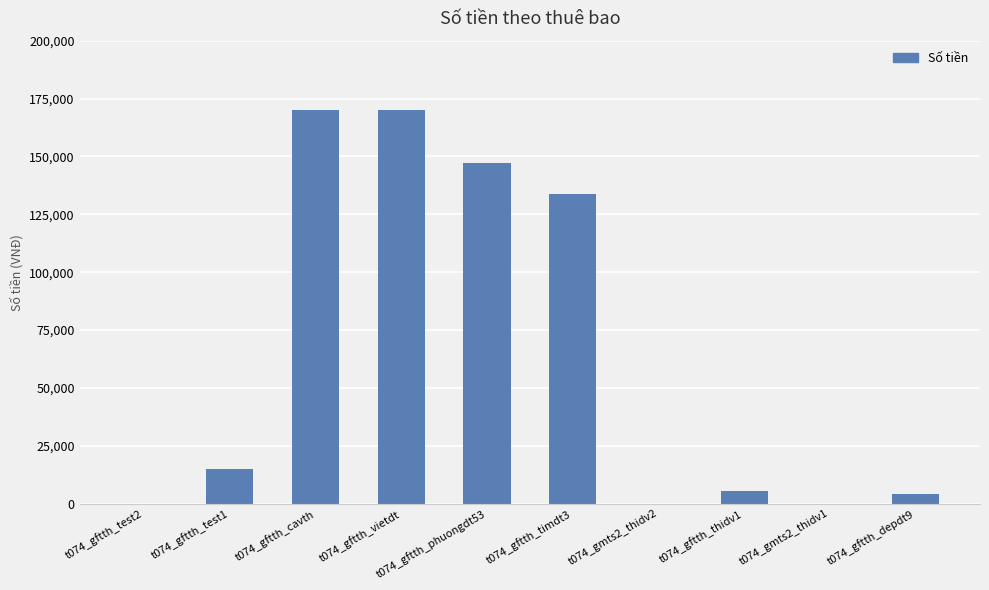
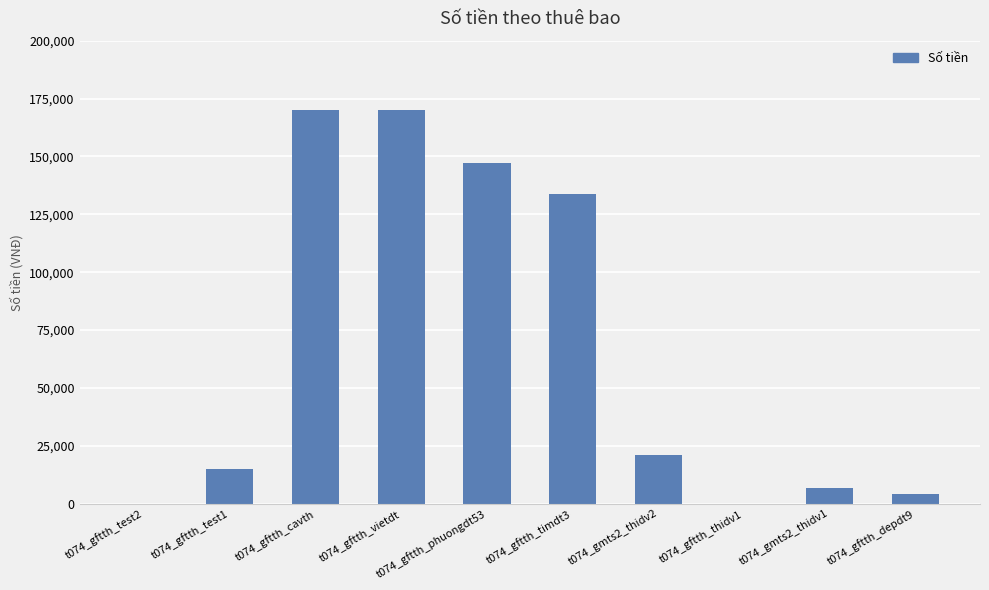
  {
    "t074_gftth_test2": "0",
    "t074_gftth_test1": "15,000",
    "t074_gftth_cavth": "170,000",
    "t074_gftth_vietdt": "170,000",
    "t074_gftth_phuongdt53": "147,000",
    "t074_gftth_timdt3": "134,000",
-   "t074_gmts2_thidv2": "0",
-   "t074_gftth_thidv1": "6,000",
-   "t074_gmts2_thidv1": "0",
+   "t074_gmts2_thidv2": "21,000",
+   "t074_gftth_thidv1": "0",
+   "t074_gmts2_thidv1": "7,000",
    "t074_gftth_depdt9": "4,000"
  }
